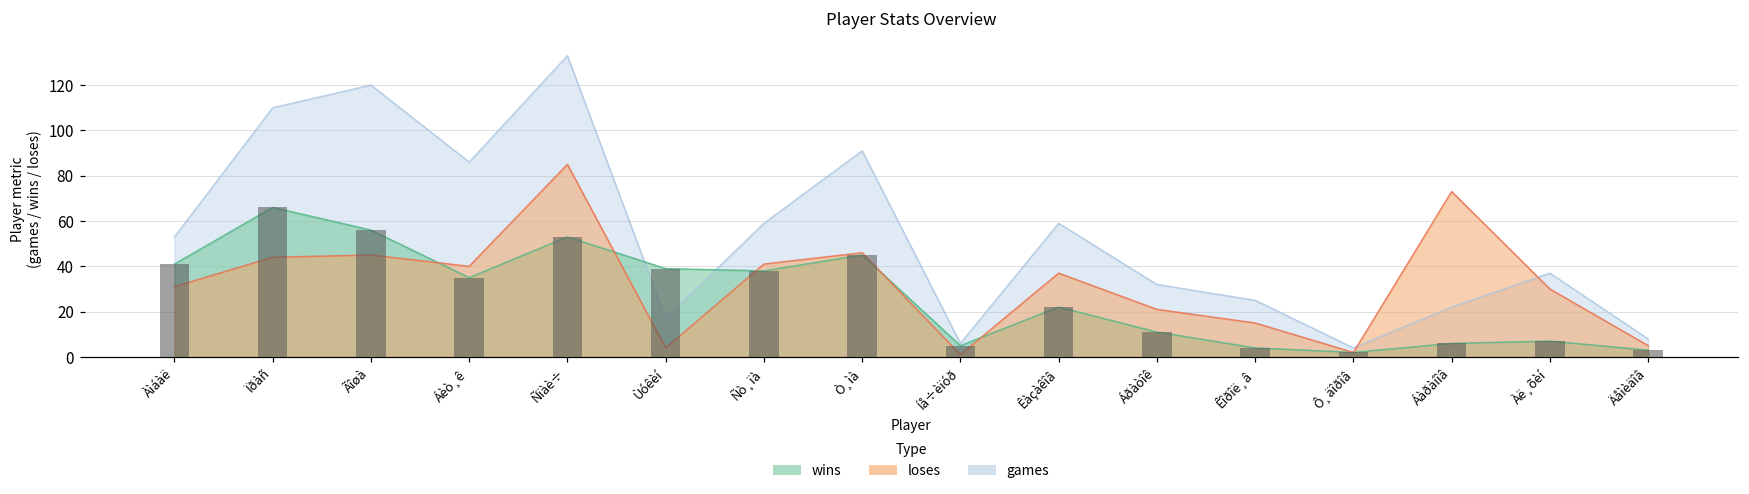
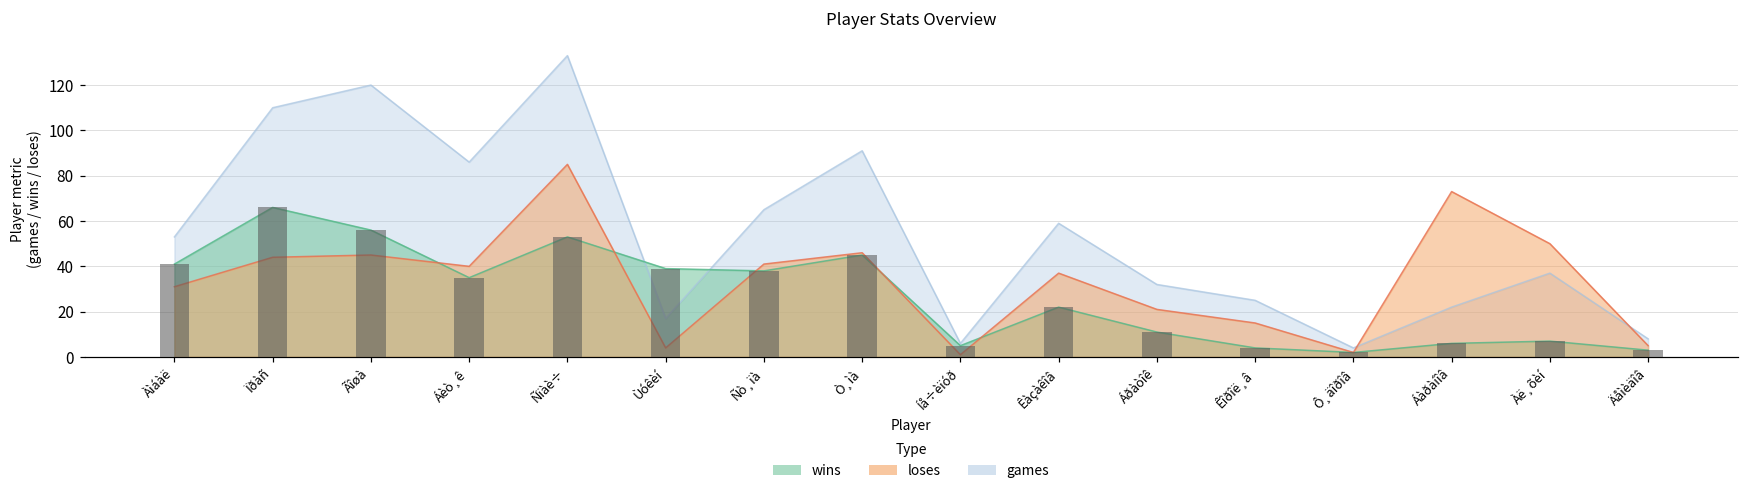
  {
    "games": {
      "Àìáàë": 53,
      "Ïðàñ": 110,
      "Ãîøà": 120,
      "Áèò¸ê": 86,
      "Ñïàè÷": 133,
      "Ùóêèí": 17,
-     "Ñò¸ïà": 59,
+     "Ñò¸ïà": 65,
      "Ò¸ìà": 91,
      "Êàçàêîâ": 59,
      "Áðàòîê": 32,
      "Êîðîë¸â": 25,
      "Ô¸äîðîâ": 4,
      "Áàðàíîâ": 22,
      "Àë¸õèí": 37,
      "Äåìèäîâ": 8
    },
    "wins": {
      "Àìáàë": 41,
      "Ïðàñ": 66,
      "Ãîøà": 56,
      "Áèò¸ê": 35,
      "Ñïàè÷": 53,
      "Ùóêèí": 39,
      "Ñò¸ïà": 38,
      "Ò¸ìà": 45,
      "Íå÷èïóð": 5,
      "Êàçàêîâ": 22,
      "Áðàòîê": 11,
      "Êîðîë¸â": 4,
      "Ô¸äîðîâ": 2,
      "Áàðàíîâ": 6,
      "Àë¸õèí": 7,
      "Äåìèäîâ": 3
    },
    "loses": {
      "Àìáàë": 31,
      "Ïðàñ": 44,
      "Ãîøà": 45,
      "Áèò¸ê": 40,
      "Ñïàè÷": 85,
      "Ùóêèí": 4,
      "Ñò¸ïà": 41,
      "Íå÷èïóð": 1,
      "Êàçàêîâ": 37,
      "Áðàòîê": 21,
      "Êîðîë¸â": 15,
      "Áàðàíîâ": 73,
-     "Àë¸õèí": 30,
+     "Àë¸õèí": 50,
      "Äåìèäîâ": 5
    }
  }
